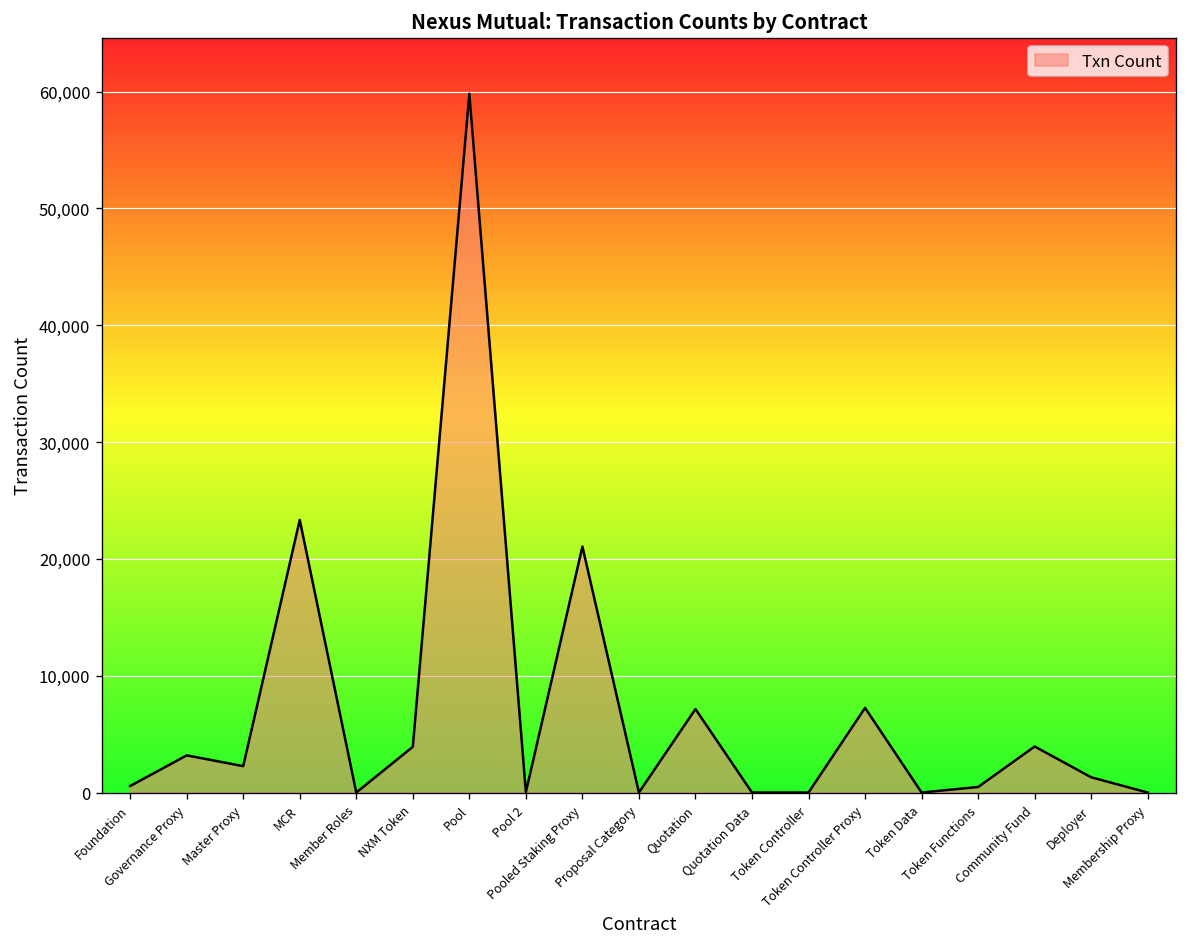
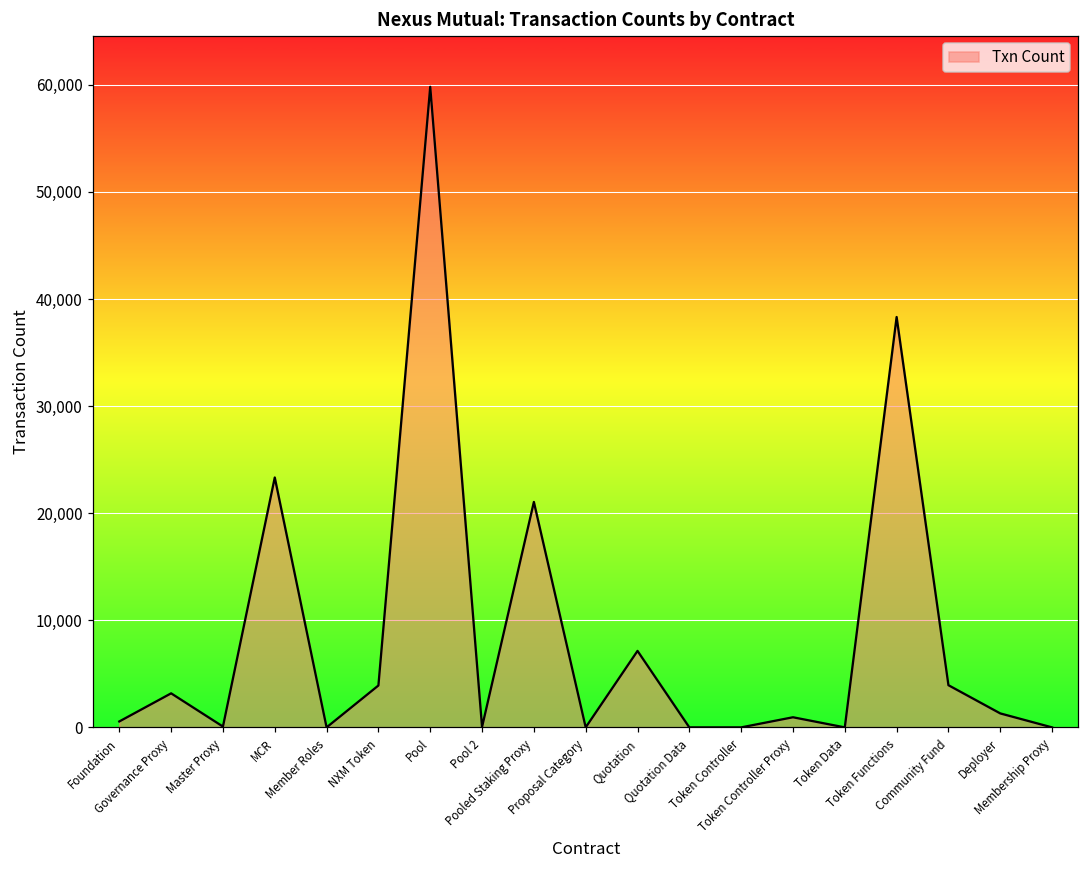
  {
    "Foundation": "1,000",
    "Governance Proxy": "3,000",
-   "Master Proxy": "2,000",
+   "Master Proxy": "0",
    "MCR": "23,000",
    "Member Roles": "0",
    "NXM Token": "4,000",
    "Pool": "60,000",
    "Pool 2": "0",
    "Pooled Staking Proxy": "21,000",
    "Proposal Category": "0",
    "Quotation": "7,000",
    "Quotation Data": "0",
    "Token Controller": "0",
-   "Token Controller Proxy": "7,000",
+   "Token Controller Proxy": "1,000",
    "Token Data": "0",
-   "Token Functions": "0",
+   "Token Functions": "38,000",
    "Community Fund": "4,000",
    "Deployer": "1,000",
    "Membership Proxy": "0"
  }
